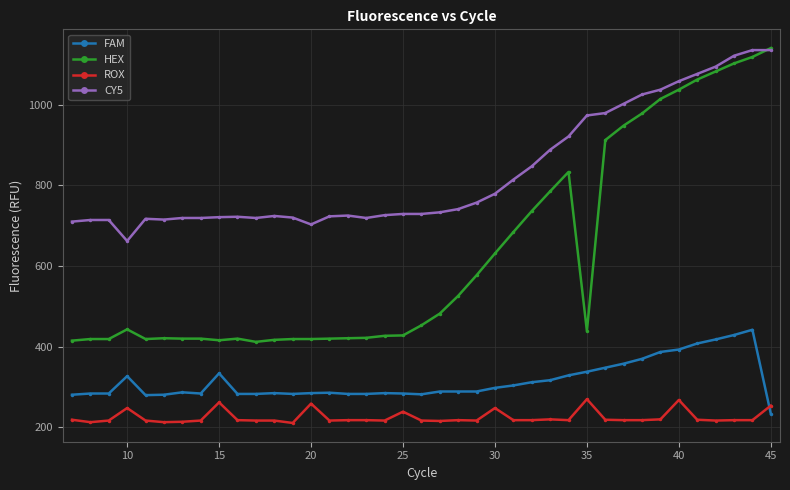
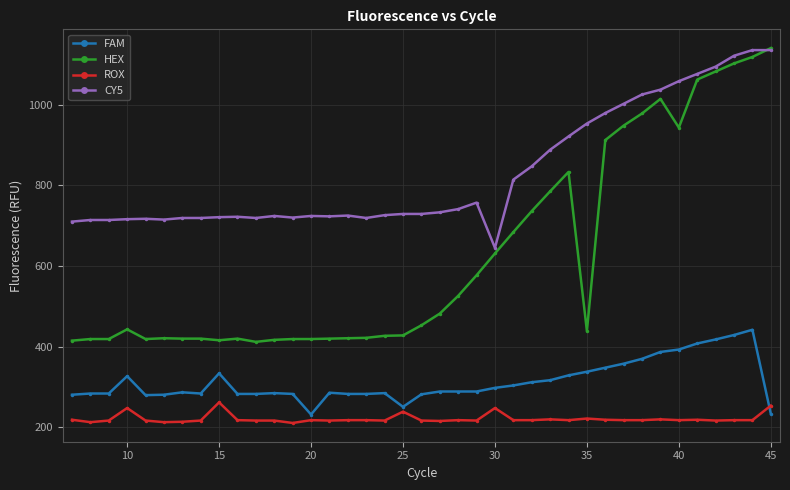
  {
    "FAM": {
      "10": 330,
      "15": 330,
-     "20": 290,
-     "25": 280,
+     "20": 230,
+     "25": 250,
      "30": 300,
      "35": 340,
      "40": 390,
      "45": 230
    },
    "HEX": {
      "10": 440,
      "15": 420,
      "20": 420,
      "25": 430,
      "30": 630,
      "35": 440,
-     "40": 1040
+     "40": 940
    },
    "ROX": {
      "10": 250,
      "15": 260,
-     "20": 260,
+     "20": 220,
      "25": 240,
      "30": 250,
-     "35": 270,
-     "40": 270,
+     "35": 220,
+     "40": 220,
      "45": 250
    },
    "CY5": {
-     "10": 660,
+     "10": 720,
      "15": 720,
-     "20": 700,
+     "20": 720,
      "25": 730,
-     "30": 780,
-     "35": 970,
+     "30": 650,
+     "35": 950,
      "40": 1060
    }
  }
